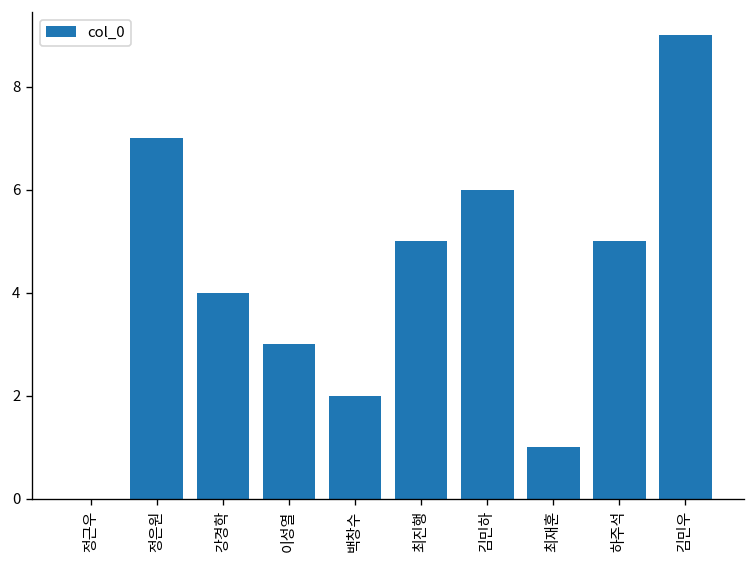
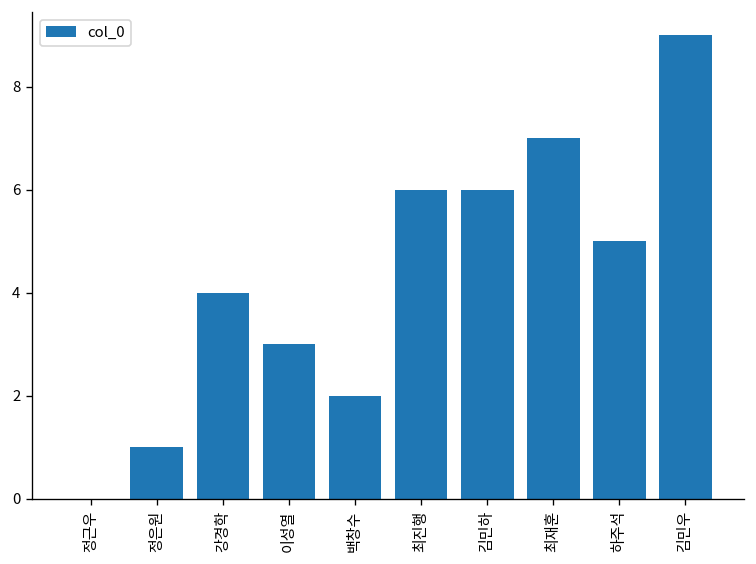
  {
    "정근우": 0,
-   "정은원": 7,
+   "정은원": 1,
    "강경학": 4,
    "이성열": 3,
    "백창수": 2,
-   "최진행": 5,
+   "최진행": 6,
    "김민하": 6,
-   "최재훈": 1,
+   "최재훈": 7,
    "하주석": 5,
    "김민우": 9
  }
